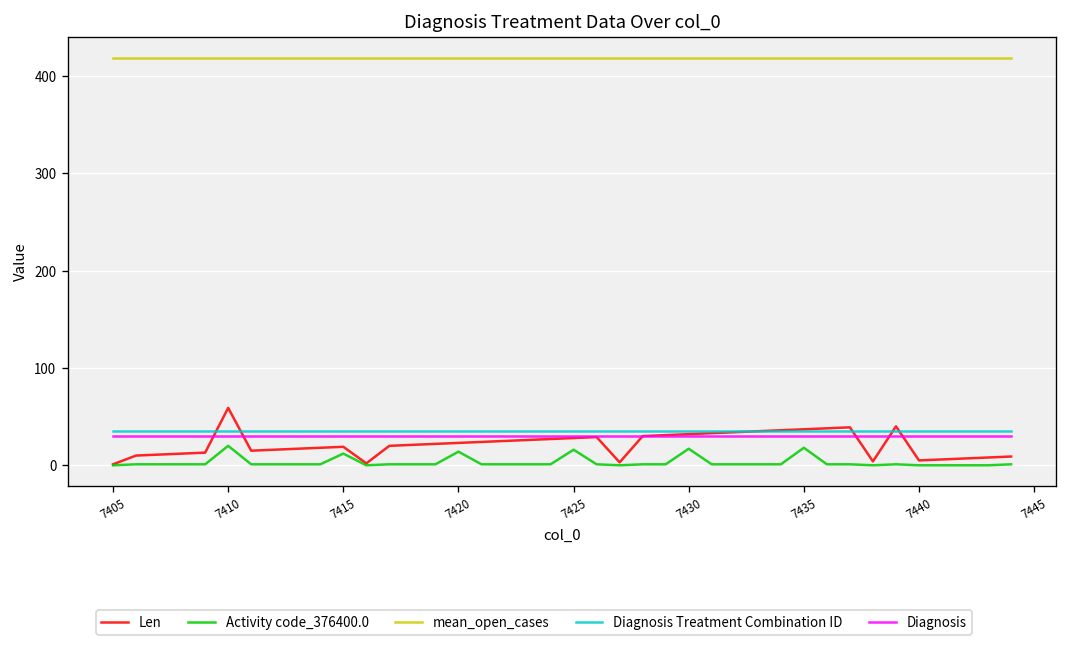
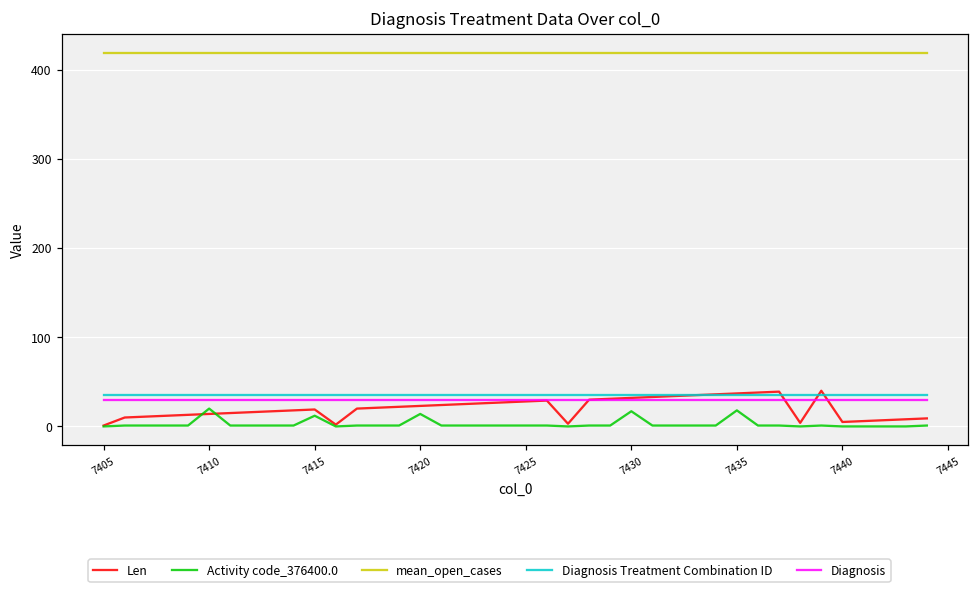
  {
    "Len": {
-     "7410": 60,
+     "7410": 10,
      "7415": 20,
      "7420": 20,
      "7440": 10
    },
    "Activity code_376400.0": {
      "7410": 20,
      "7415": 10,
      "7420": 10,
-     "7425": 20,
+     "7425": 0,
      "7430": 20,
      "7435": 20,
      "7440": 0
    },
    "mean_open_cases": {
      "7405": 420,
      "7410": 420,
      "7415": 420,
      "7420": 420,
      "7425": 420,
      "7430": 420,
      "7435": 420,
      "7440": 420
    },
    "Diagnosis Treatment Combination ID": {
      "7405": 40,
      "7410": 40,
      "7415": 40,
      "7420": 40,
      "7425": 40,
      "7440": 40
    },
    "Diagnosis": {
      "7405": 30,
      "7410": 30,
      "7415": 30,
      "7420": 30,
      "7435": 30,
      "7440": 30
    }
  }
